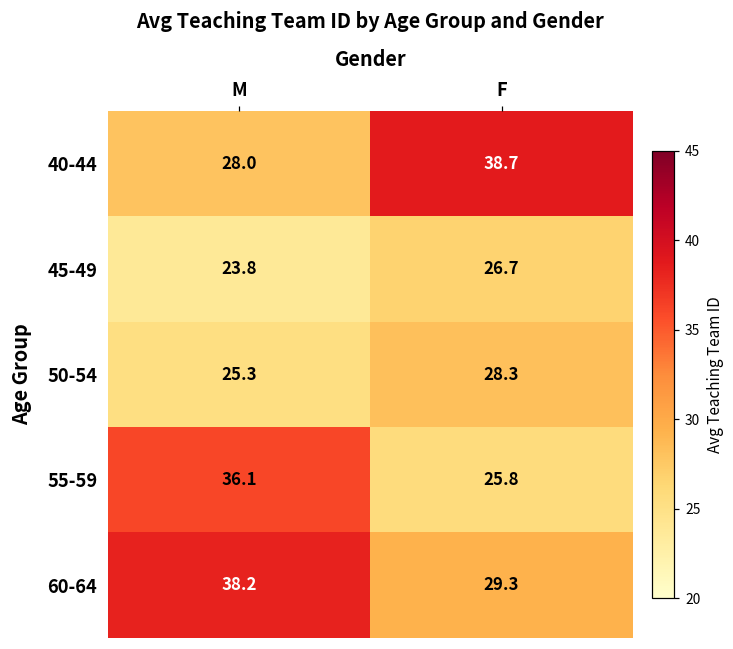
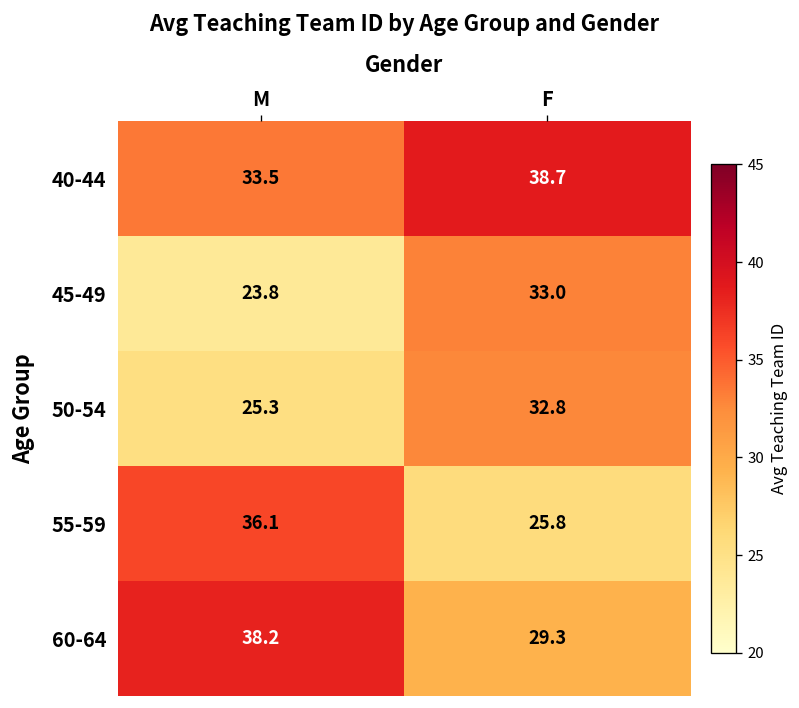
  {
    "40-44": {
-     "M": 28.0,
+     "M": 33.5,
      "F": 38.7
    },
    "45-49": {
      "M": 23.8,
-     "F": 26.7
+     "F": 33.0
    },
    "50-54": {
      "M": 25.3,
-     "F": 28.3
+     "F": 32.8
    },
    "55-59": {
      "M": 36.1,
      "F": 25.8
    },
    "60-64": {
      "M": 38.2,
      "F": 29.3
    }
  }
